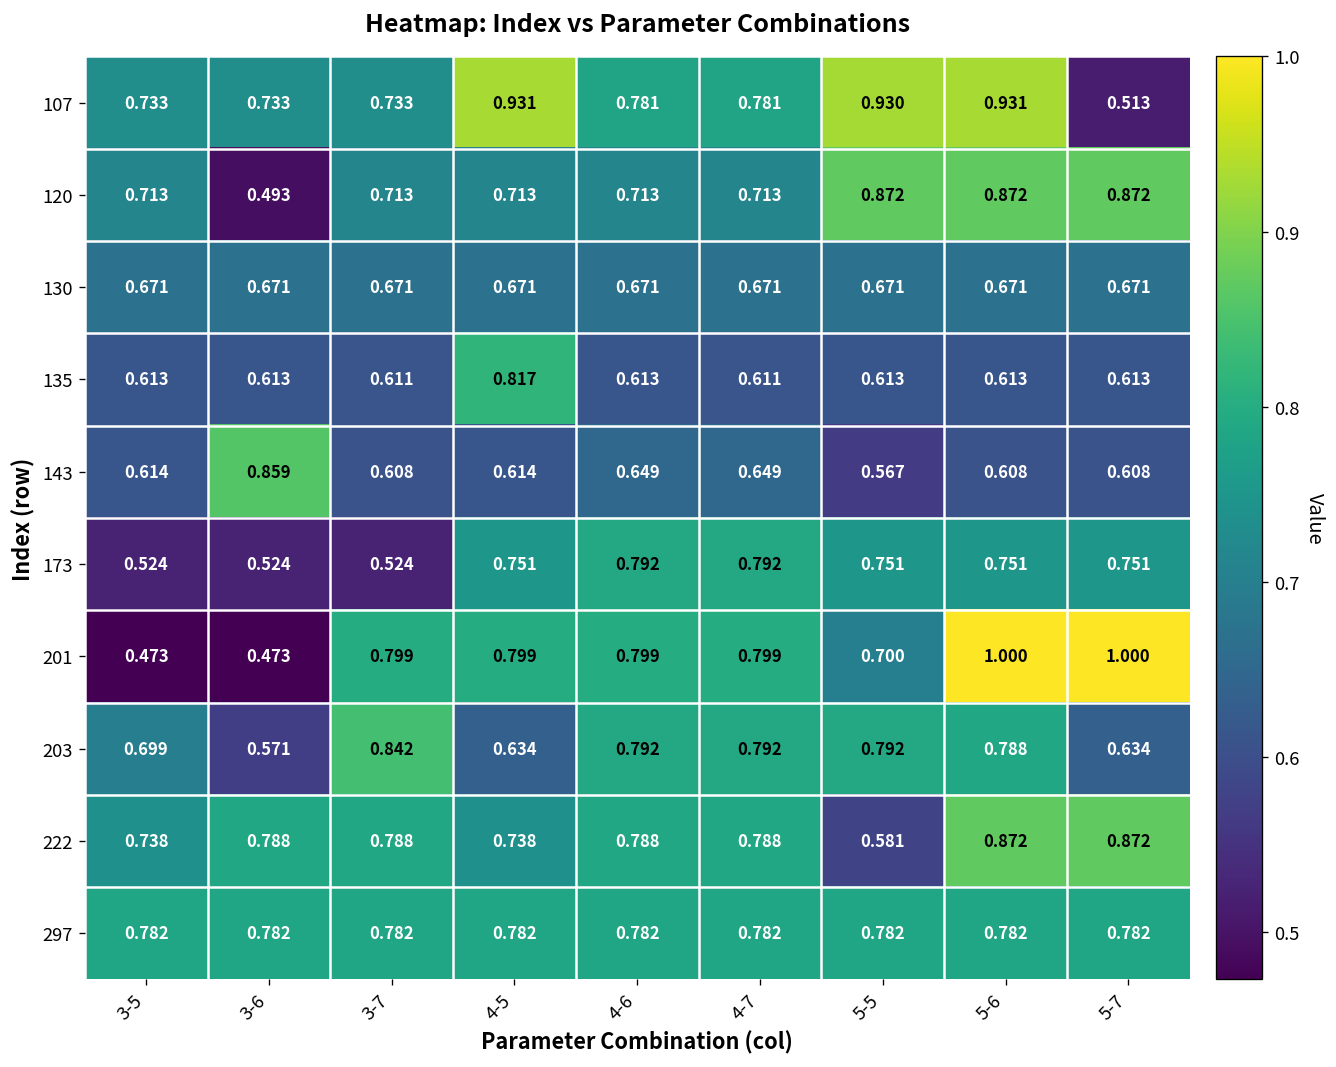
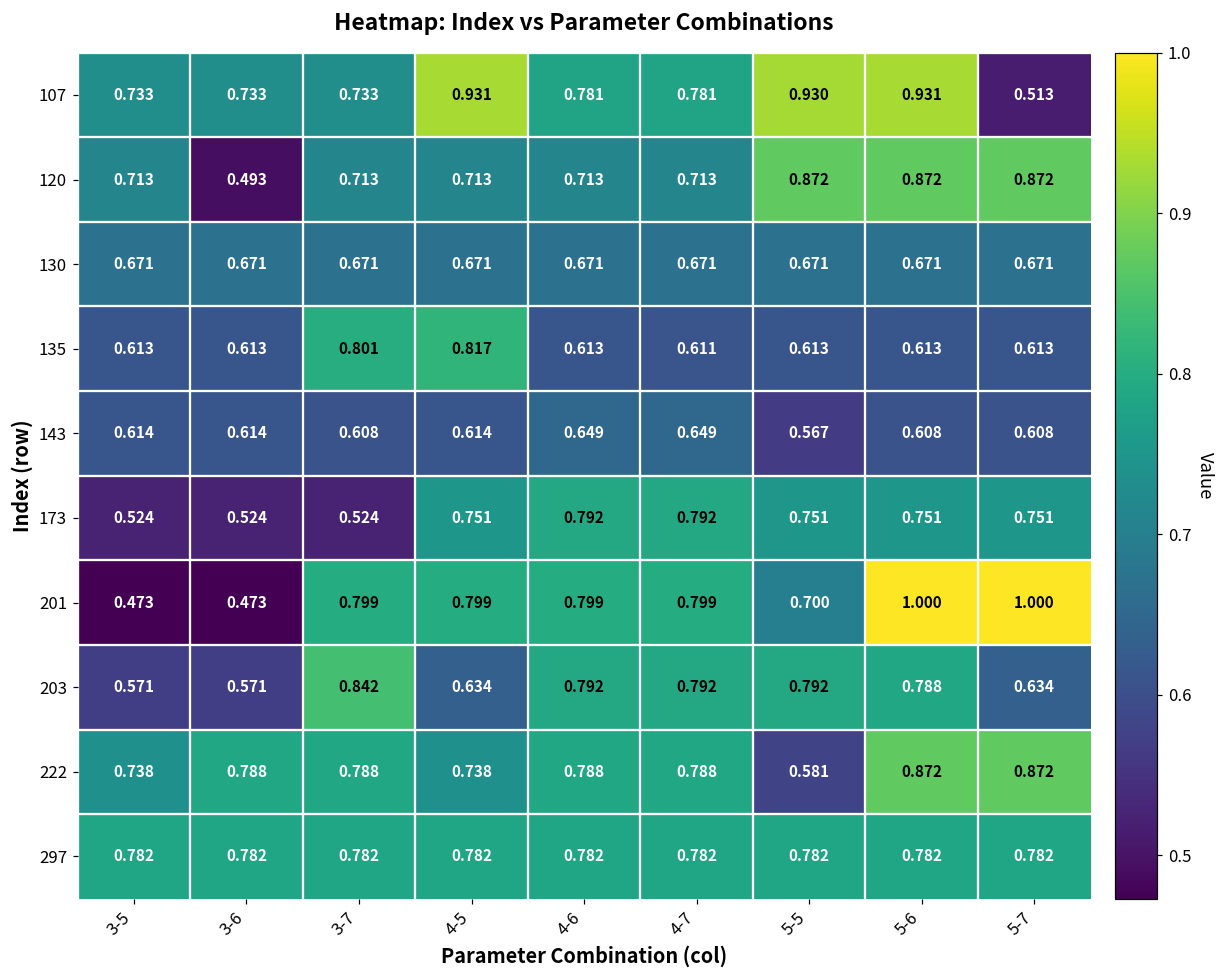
  {
    "107": {
      "3-5": 0.733,
      "3-6": 0.733,
      "3-7": 0.733,
      "4-5": 0.931,
      "4-6": 0.781,
      "4-7": 0.781,
      "5-5": 0.930,
      "5-6": 0.931,
      "5-7": 0.513
    },
    "120": {
      "3-5": 0.713,
      "3-6": 0.493,
      "3-7": 0.713,
      "4-5": 0.713,
      "4-6": 0.713,
      "4-7": 0.713,
      "5-5": 0.872,
      "5-6": 0.872,
      "5-7": 0.872
    },
    "130": {
      "3-5": 0.671,
      "3-6": 0.671,
      "3-7": 0.671,
      "4-5": 0.671,
      "4-6": 0.671,
      "4-7": 0.671,
      "5-5": 0.671,
      "5-6": 0.671,
      "5-7": 0.671
    },
    "135": {
      "3-5": 0.613,
      "3-6": 0.613,
-     "3-7": 0.611,
+     "3-7": 0.801,
      "4-5": 0.817,
      "4-6": 0.613,
      "4-7": 0.611,
      "5-5": 0.613,
      "5-6": 0.613,
      "5-7": 0.613
    },
    "143": {
      "3-5": 0.614,
-     "3-6": 0.859,
+     "3-6": 0.614,
      "3-7": 0.608,
      "4-5": 0.614,
      "4-6": 0.649,
      "4-7": 0.649,
      "5-5": 0.567,
      "5-6": 0.608,
      "5-7": 0.608
    },
    "173": {
      "3-5": 0.524,
      "3-6": 0.524,
      "3-7": 0.524,
      "4-5": 0.751,
      "4-6": 0.792,
      "4-7": 0.792,
      "5-5": 0.751,
      "5-6": 0.751,
      "5-7": 0.751
    },
    "201": {
      "3-5": 0.473,
      "3-6": 0.473,
      "3-7": 0.799,
      "4-5": 0.799,
      "4-6": 0.799,
      "4-7": 0.799,
      "5-5": 0.700,
      "5-6": 1.000,
      "5-7": 1.000
    },
    "203": {
-     "3-5": 0.699,
+     "3-5": 0.571,
      "3-6": 0.571,
      "3-7": 0.842,
      "4-5": 0.634,
      "4-6": 0.792,
      "4-7": 0.792,
      "5-5": 0.792,
      "5-6": 0.788,
      "5-7": 0.634
    },
    "222": {
      "3-5": 0.738,
      "3-6": 0.788,
      "3-7": 0.788,
      "4-5": 0.738,
      "4-6": 0.788,
      "4-7": 0.788,
      "5-5": 0.581,
      "5-6": 0.872,
      "5-7": 0.872
    },
    "297": {
      "3-5": 0.782,
      "3-6": 0.782,
      "3-7": 0.782,
      "4-5": 0.782,
      "4-6": 0.782,
      "4-7": 0.782,
      "5-5": 0.782,
      "5-6": 0.782,
      "5-7": 0.782
    }
  }
